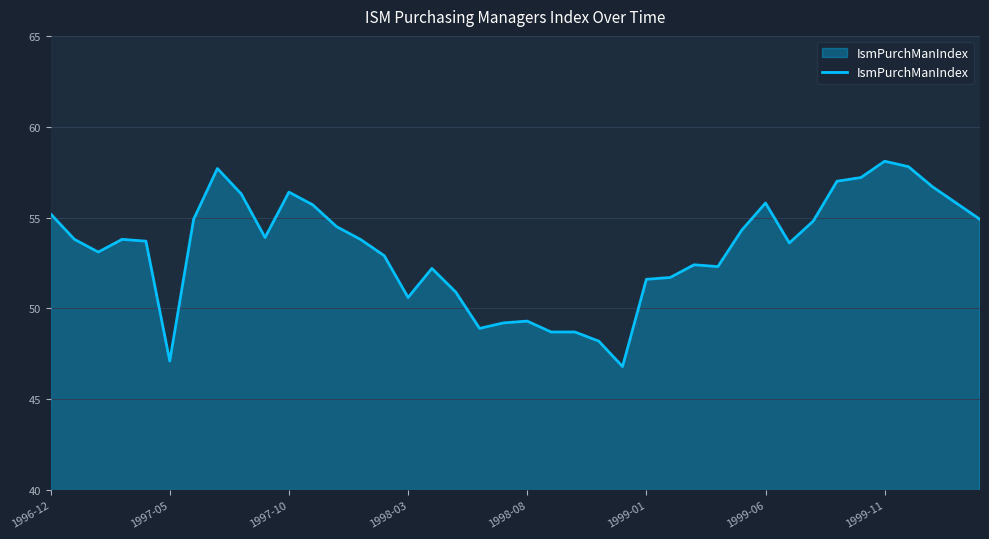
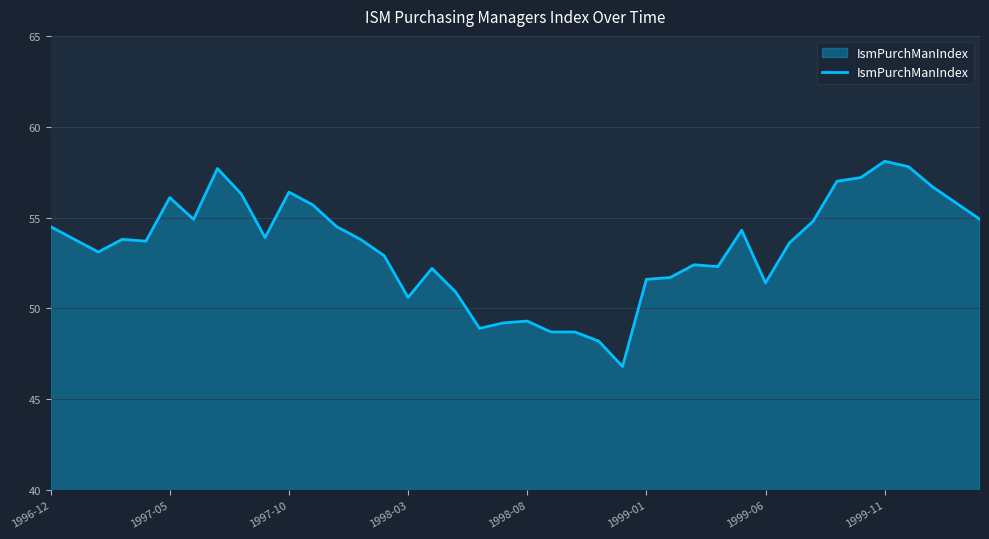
  {
-   "1996-12": 55.2,
-   "1997-05": 47.1,
+   "1996-12": 54.5,
+   "1997-05": 56.1,
    "1997-10": 56.4,
    "1998-03": 50.6,
    "1998-08": 49.3,
    "1999-01": 51.6,
-   "1999-06": 55.8,
+   "1999-06": 51.4,
    "1999-11": 58.1
  }
